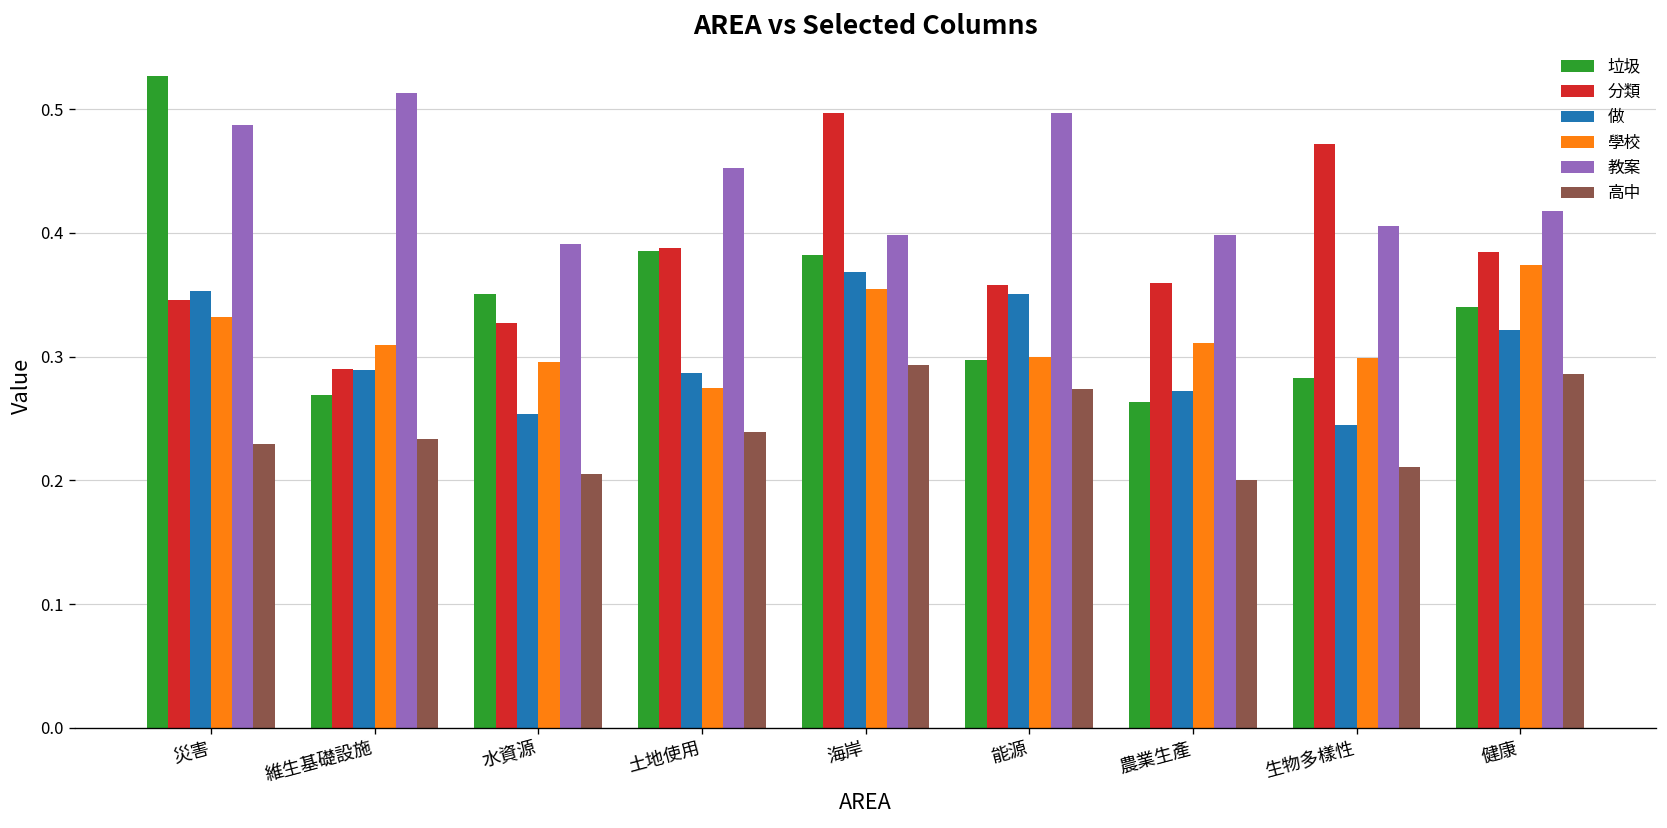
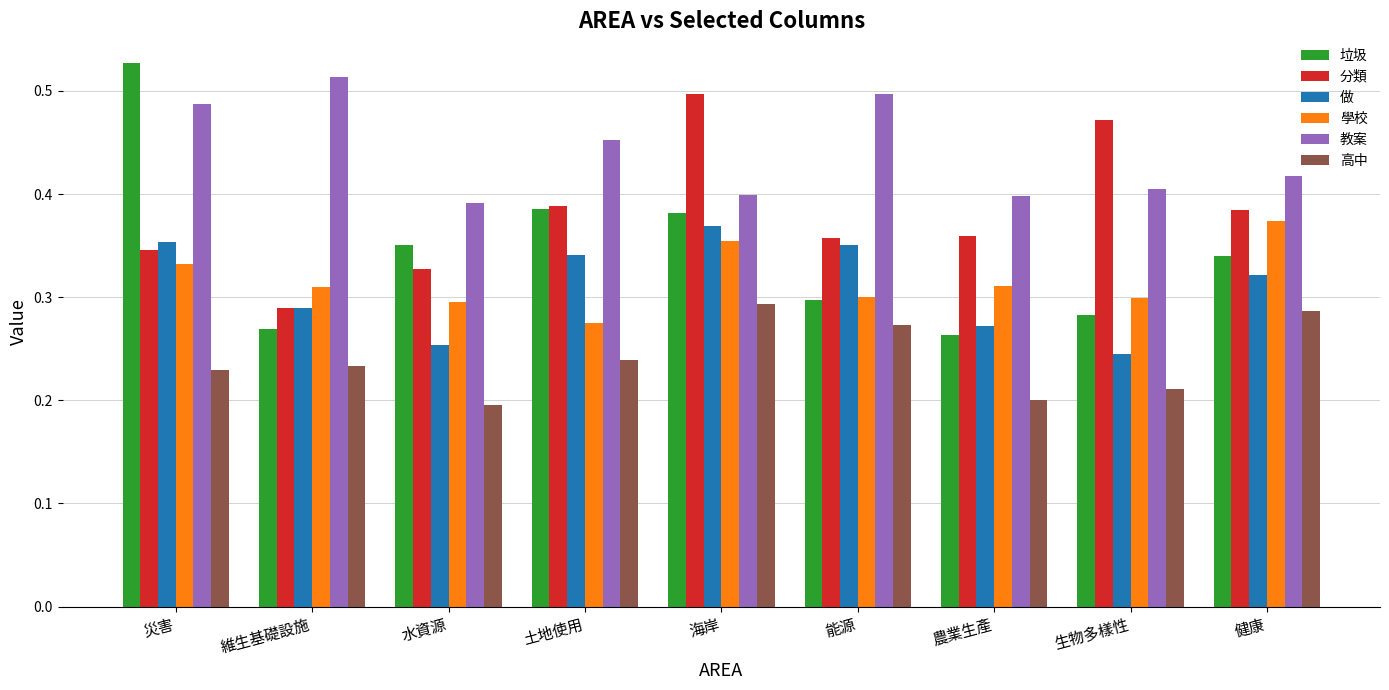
  {
    "垃圾": {
      "災害": 0.527,
      "維生基礎設施": 0.269,
      "水資源": 0.351,
      "土地使用": 0.385,
      "海岸": 0.382,
      "能源": 0.297,
      "農業生產": 0.263,
      "生物多樣性": 0.282,
      "健康": 0.340
    },
    "分類": {
      "災害": 0.346,
      "維生基礎設施": 0.290,
      "水資源": 0.327,
      "土地使用": 0.388,
      "海岸": 0.497,
      "能源": 0.358,
      "農業生產": 0.359,
      "生物多樣性": 0.472,
      "健康": 0.385
    },
    "做": {
      "災害": 0.353,
      "維生基礎設施": 0.289,
      "水資源": 0.254,
-     "土地使用": 0.286,
+     "土地使用": 0.341,
      "海岸": 0.369,
      "能源": 0.351,
      "農業生產": 0.272,
      "生物多樣性": 0.244,
      "健康": 0.322
    },
    "學校": {
      "災害": 0.332,
      "維生基礎設施": 0.310,
      "水資源": 0.295,
      "土地使用": 0.275,
      "海岸": 0.355,
      "能源": 0.300,
      "農業生產": 0.311,
      "生物多樣性": 0.299,
      "健康": 0.374
    },
    "教案": {
      "災害": 0.487,
      "維生基礎設施": 0.513,
      "水資源": 0.391,
      "土地使用": 0.452,
      "海岸": 0.399,
      "能源": 0.497,
      "農業生產": 0.398,
      "生物多樣性": 0.405,
      "健康": 0.418
    },
    "高中": {
      "災害": 0.229,
      "維生基礎設施": 0.233,
-     "水資源": 0.205,
+     "水資源": 0.195,
      "土地使用": 0.239,
      "海岸": 0.293,
      "能源": 0.273,
      "農業生產": 0.200,
      "生物多樣性": 0.211,
      "健康": 0.286
    }
  }
